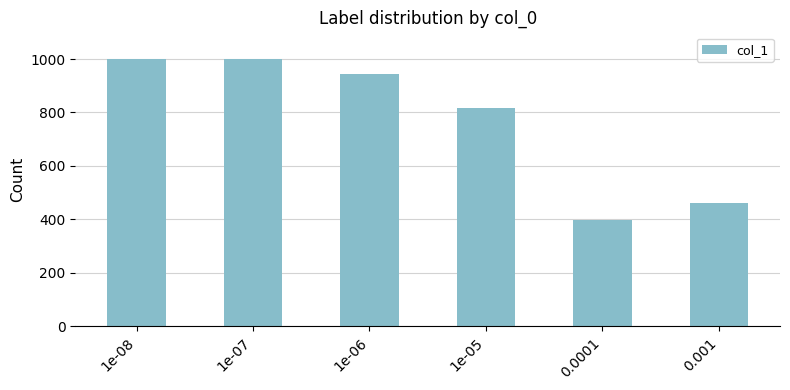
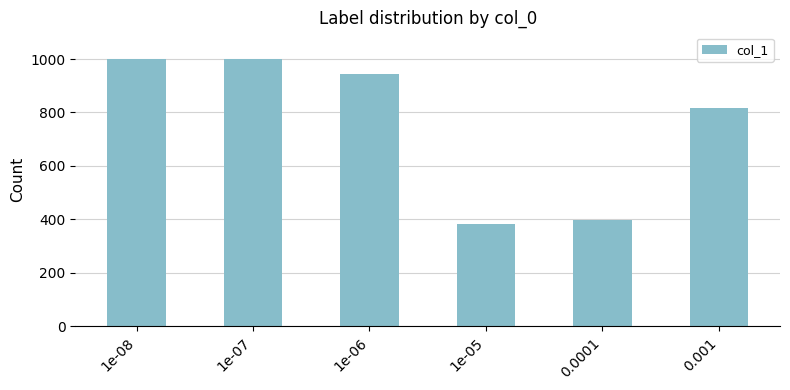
  {
    "1e-08": 1000,
    "1e-07": 1000,
    "1e-06": 940,
-   "1e-05": 820,
+   "1e-05": 380,
    "0.0001": 400,
-   "0.001": 460
+   "0.001": 820
  }
